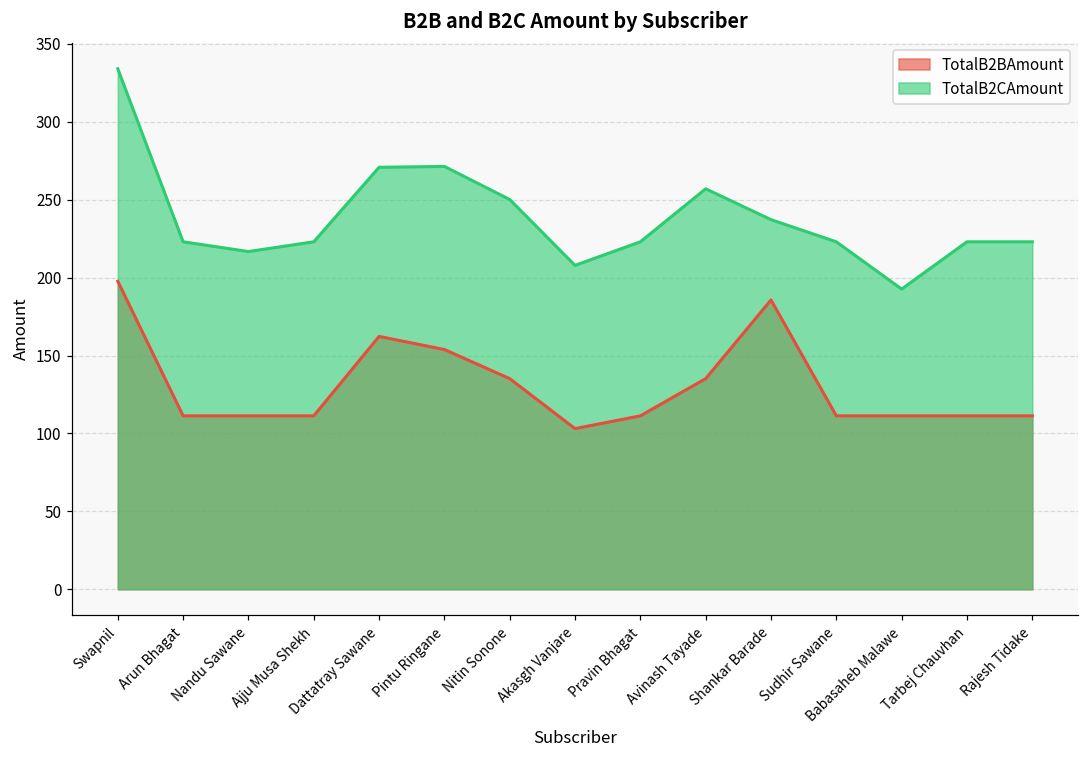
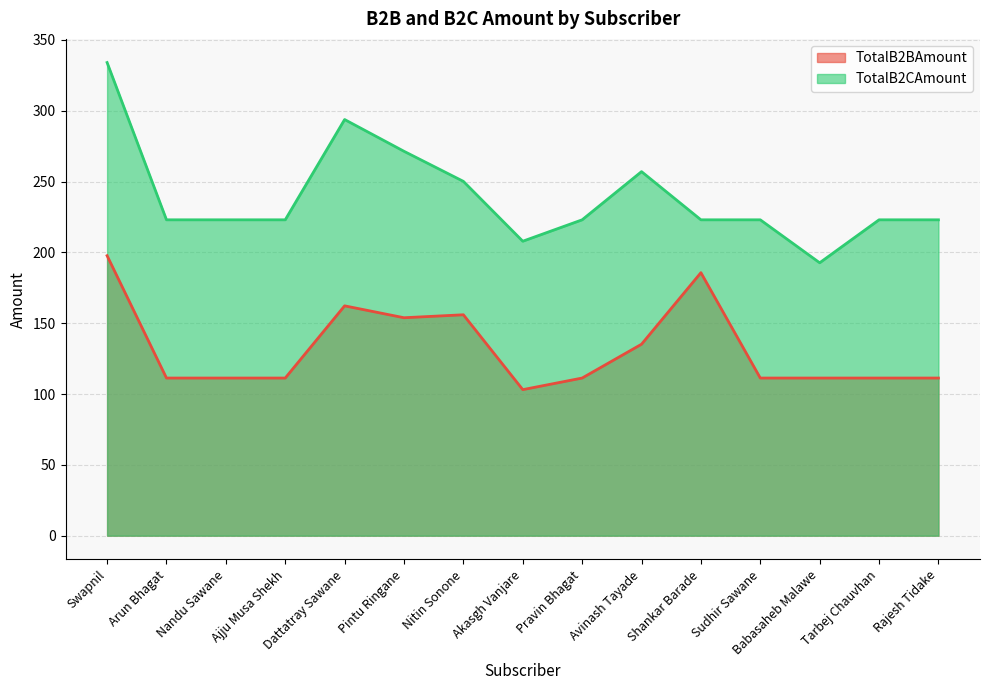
  {
    "TotalB2BAmount": {
      "Swapnil": 198,
      "Arun Bhagat": 111,
      "Nandu Sawane": 111,
      "Ajju Musa Shekh": 111,
      "Dattatray Sawane": 162,
      "Pintu Ringane": 154,
-     "Nitin Sonone": 135,
+     "Nitin Sonone": 156,
      "Akasgh Vanjare": 103,
      "Pravin Bhagat": 111,
      "Avinash Tayade": 135,
      "Shankar Barade": 186,
      "Sudhir Sawane": 111,
      "Babasaheb Malawe": 111,
      "Tarbej Chauvhan": 111,
      "Rajesh Tidake": 111
    },
    "TotalB2CAmount": {
      "Swapnil": 334,
      "Arun Bhagat": 223,
-     "Nandu Sawane": 217,
+     "Nandu Sawane": 223,
      "Ajju Musa Shekh": 223,
-     "Dattatray Sawane": 271,
+     "Dattatray Sawane": 294,
      "Pintu Ringane": 271,
      "Nitin Sonone": 250,
      "Akasgh Vanjare": 208,
      "Pravin Bhagat": 223,
      "Avinash Tayade": 257,
-     "Shankar Barade": 237,
+     "Shankar Barade": 223,
      "Sudhir Sawane": 223,
      "Babasaheb Malawe": 193,
      "Tarbej Chauvhan": 223,
      "Rajesh Tidake": 223
    }
  }
